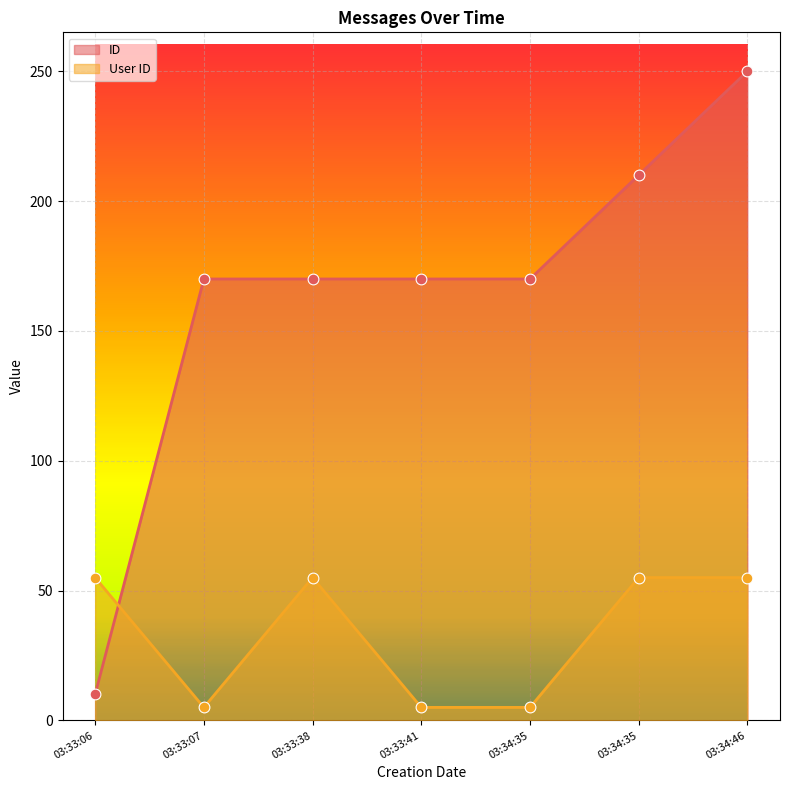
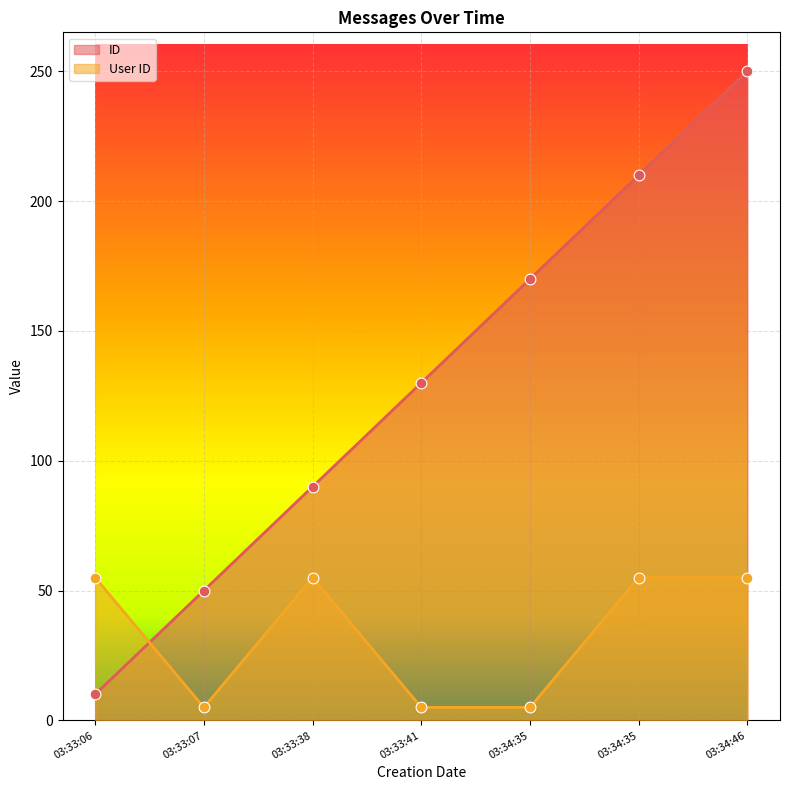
  {
    "ID": {
      "03:33:06": 10,
-     "03:33:07": 170,
-     "03:33:38": 170,
-     "03:33:41": 170,
+     "03:33:07": 50,
+     "03:33:38": 90,
+     "03:33:41": 130,
      "03:34:46": 250
    },
    "User ID": {
      "03:33:06": 55,
      "03:33:07": 5,
      "03:33:38": 55,
      "03:33:41": 5,
      "03:34:46": 55
    }
  }
